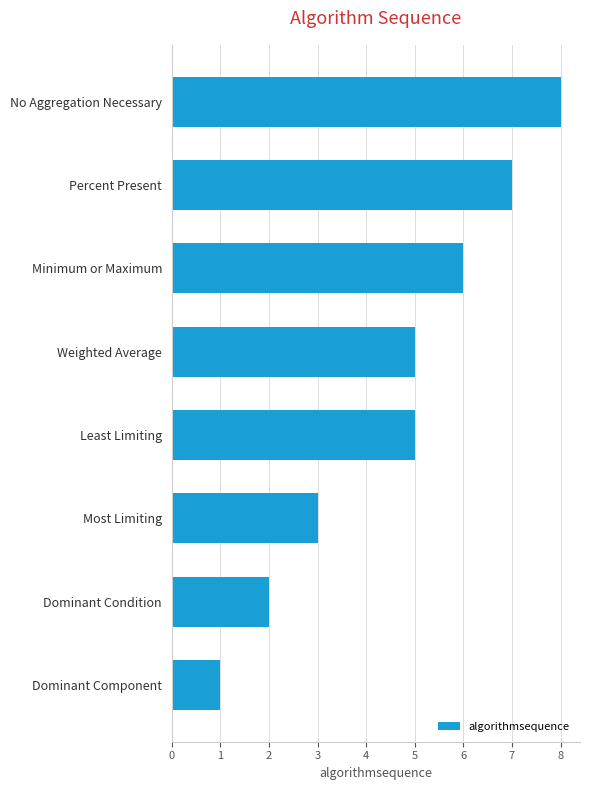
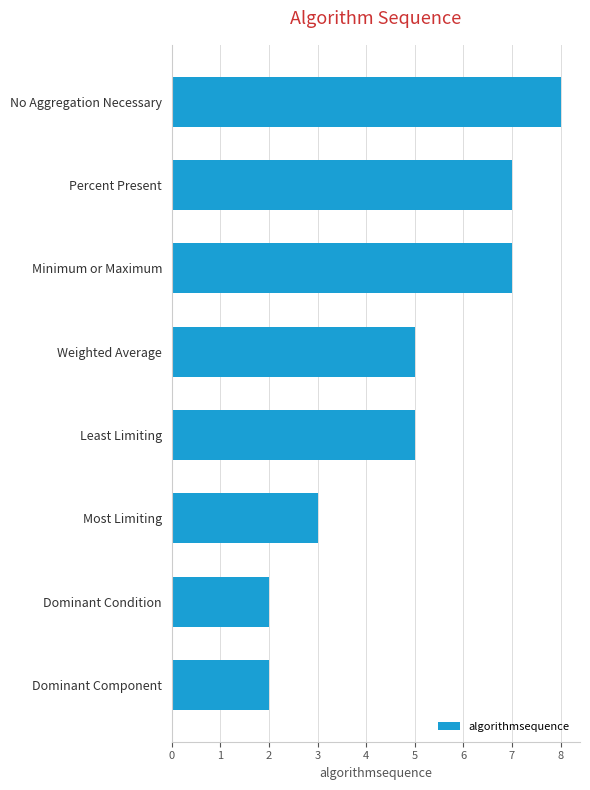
  {
    "No Aggregation Necessary": 8,
    "Percent Present": 7,
-   "Minimum or Maximum": 6,
+   "Minimum or Maximum": 7,
    "Weighted Average": 5,
    "Least Limiting": 5,
    "Most Limiting": 3,
    "Dominant Condition": 2,
-   "Dominant Component": 1
+   "Dominant Component": 2
  }
